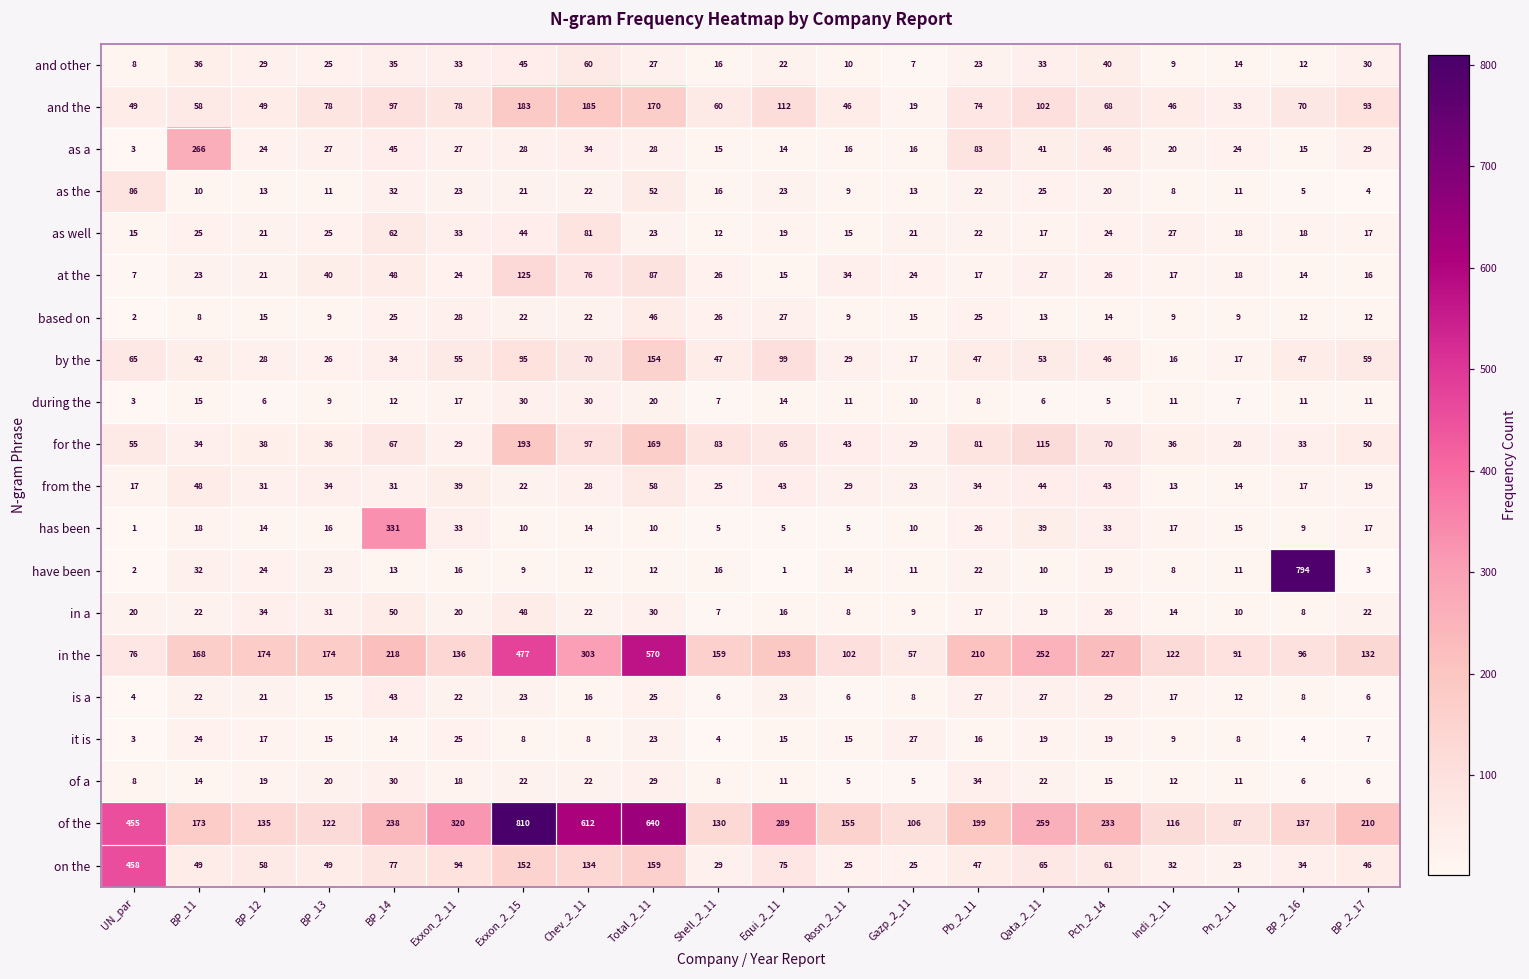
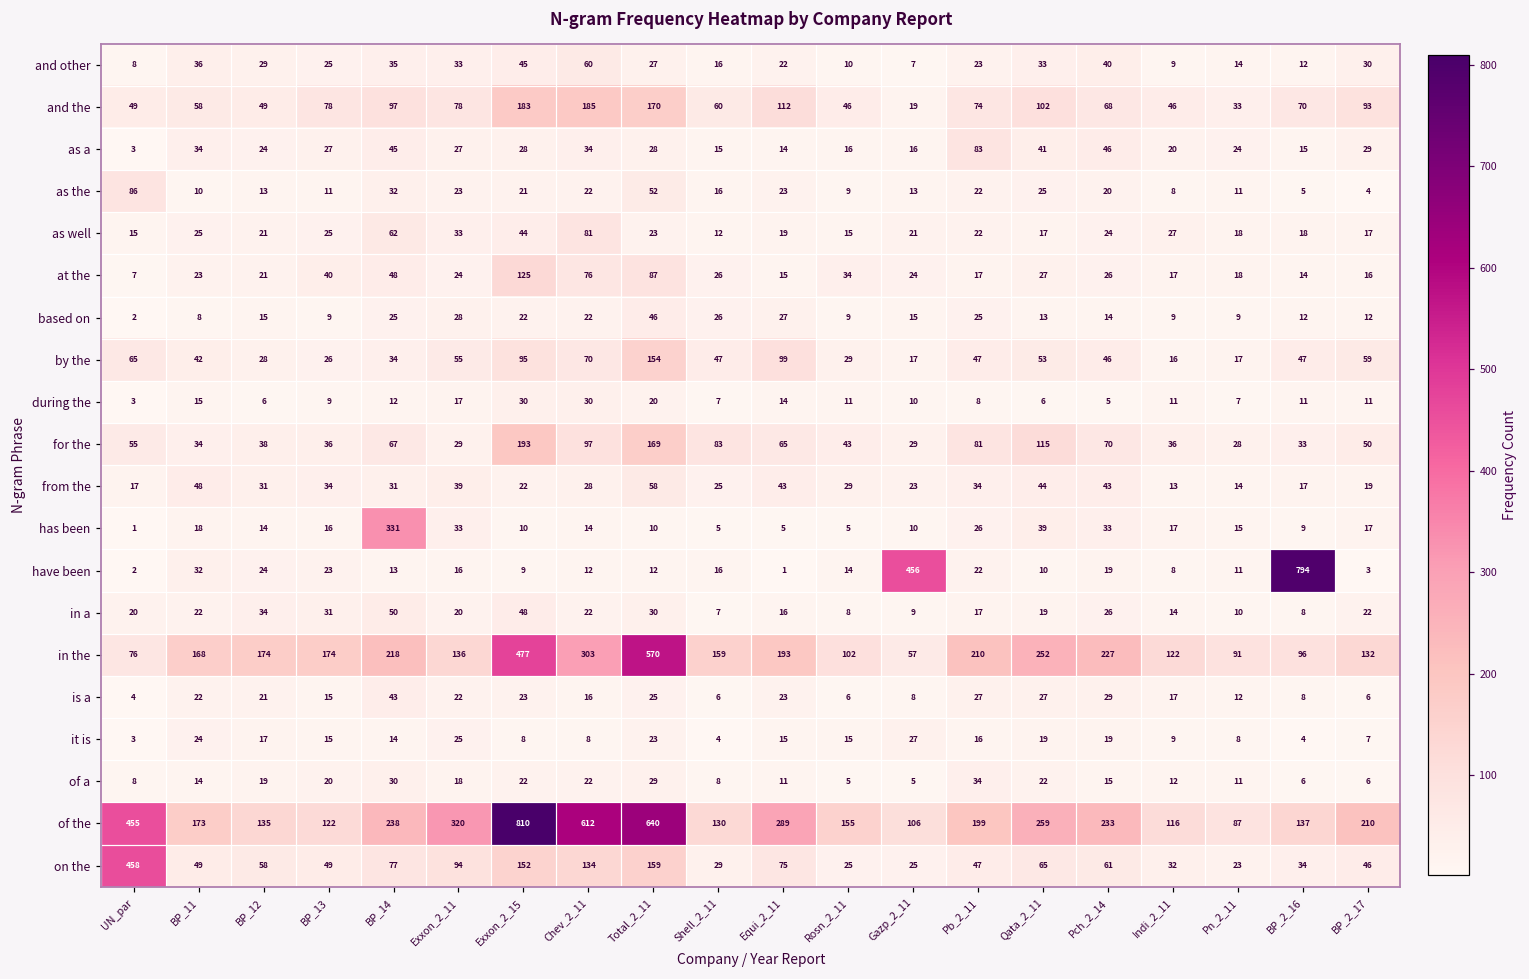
  {
    "as a": {
      "UN_par": 3,
-     "BP_11": 266,
+     "BP_11": 34,
      "BP_12": 24,
      "BP_13": 27,
      "BP_14": 45,
      "Exxon_2_11": 27,
      "Exxon_2_15": 28,
      "Chev_2_11": 34,
      "Total_2_11": 28,
      "Shell_2_11": 15,
      "Equi_2_11": 14,
      "Rosn_2_11": 16,
      "Gazp_2_11": 16,
      "Pb_2_11": 83,
      "Qata_2_11": 41,
      "Pch_2_14": 46,
      "Indi_2_11": 20,
      "Pn_2_11": 24,
      "BP_2_16": 15,
      "BP_2_17": 29
    },
    "have been": {
      "UN_par": 2,
      "BP_11": 32,
      "BP_12": 24,
      "BP_13": 23,
      "BP_14": 13,
      "Exxon_2_11": 16,
      "Exxon_2_15": 9,
      "Chev_2_11": 12,
      "Total_2_11": 12,
      "Shell_2_11": 16,
      "Equi_2_11": 1,
      "Rosn_2_11": 14,
-     "Gazp_2_11": 11,
+     "Gazp_2_11": 456,
      "Pb_2_11": 22,
      "Qata_2_11": 10,
      "Pch_2_14": 19,
      "Indi_2_11": 8,
      "Pn_2_11": 11,
      "BP_2_16": 794,
      "BP_2_17": 3
    }
  }
